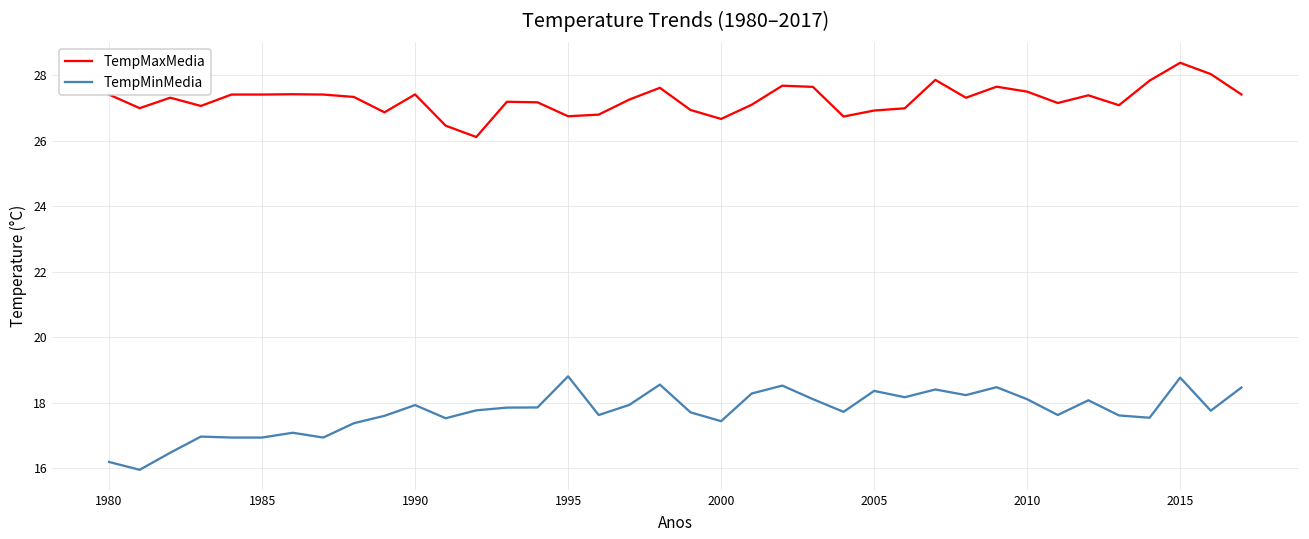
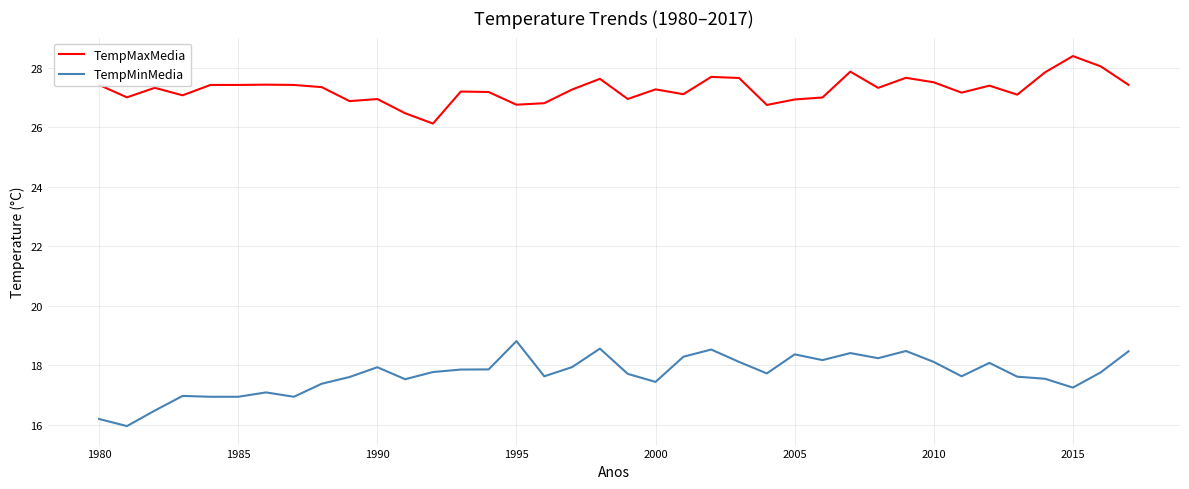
  {
    "TempMaxMedia": {
      "1985": 27.4,
-     "1990": 27.4,
+     "1990": 26.9,
      "1995": 26.8,
-     "2000": 26.7,
+     "2000": 27.3,
      "2005": 26.9,
      "2010": 27.5,
      "2015": 28.4
    },
    "TempMinMedia": {
      "1980": 16.2,
      "1985": 16.9,
      "1990": 17.9,
      "1995": 18.8,
      "2000": 17.4,
      "2005": 18.4,
      "2010": 18.1,
-     "2015": 18.8
+     "2015": 17.3
    }
  }
